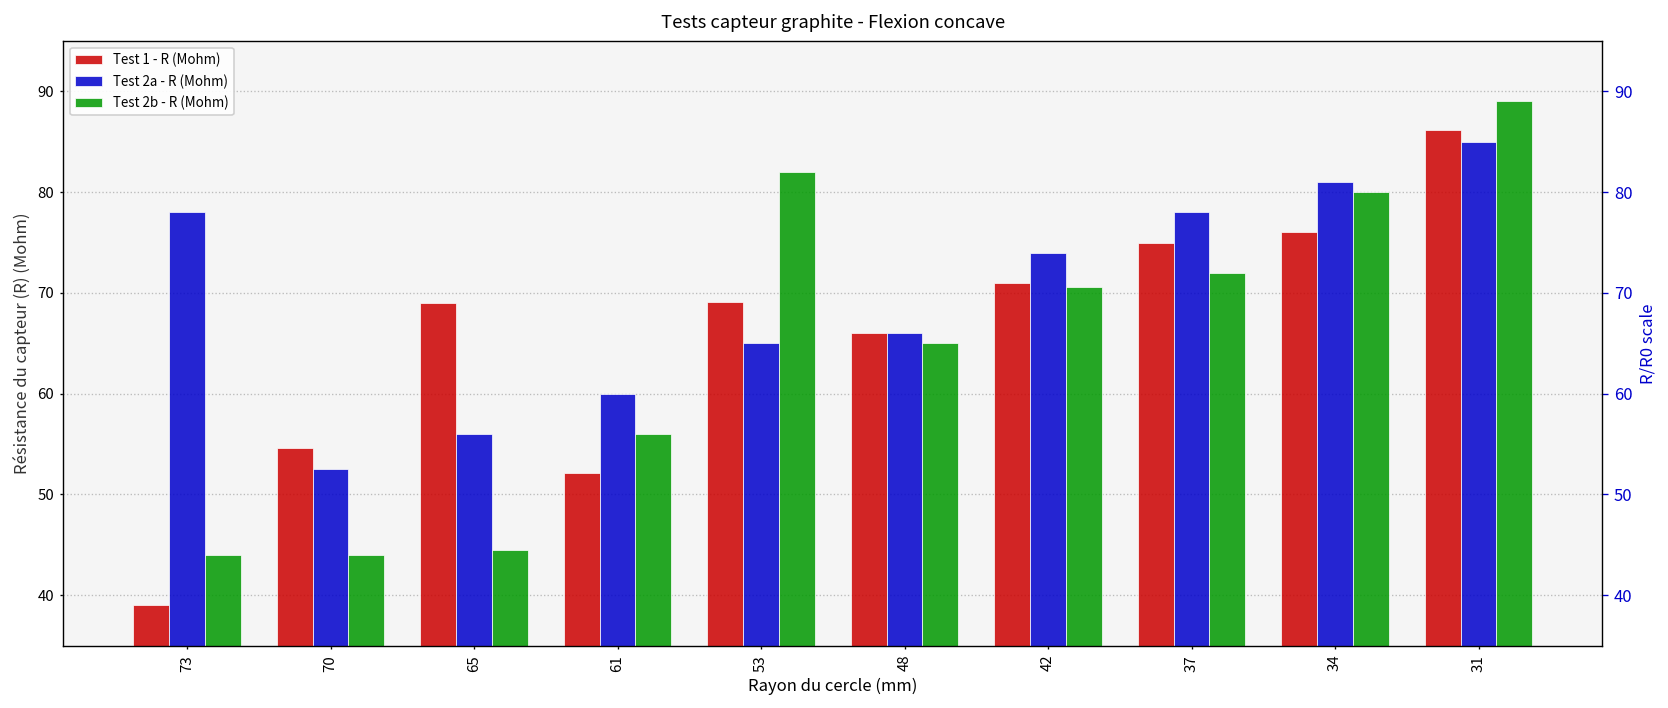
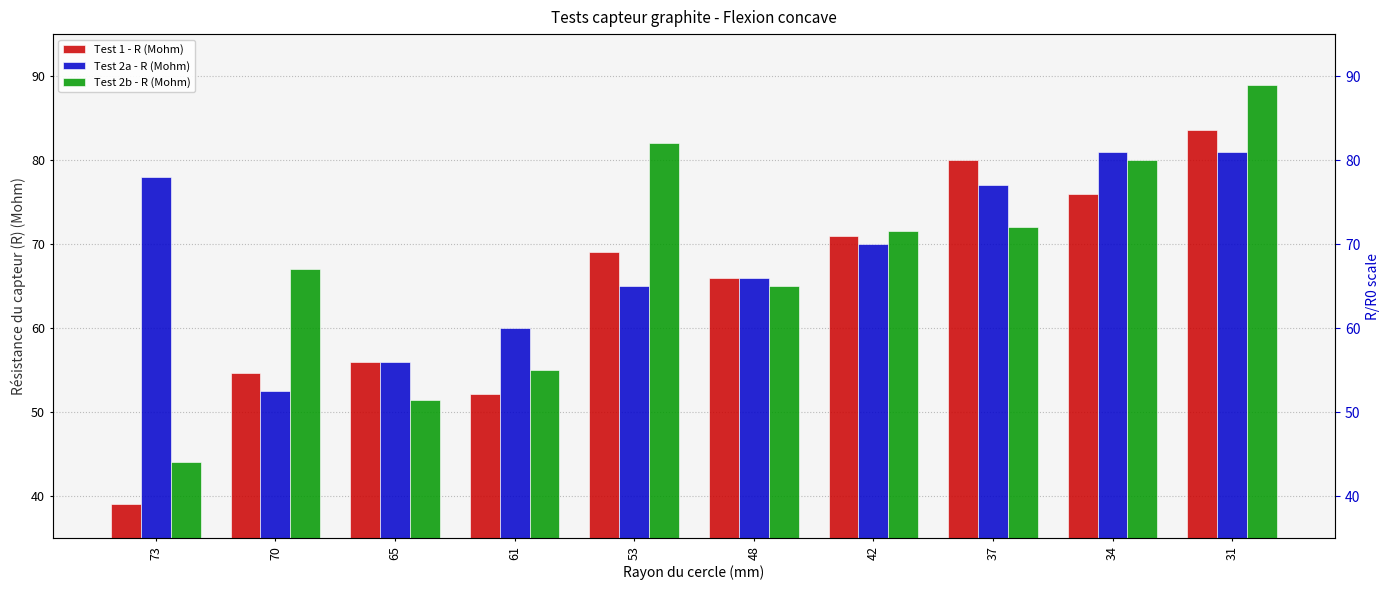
  {
    "Test 1 - R (Mohm)": {
      "73": 39,
      "70": 55,
-     "65": 69,
+     "65": 56,
      "61": 52,
      "53": 69,
      "48": 66,
      "42": 71,
-     "37": 75,
+     "37": 80,
      "34": 76,
-     "31": 86
+     "31": 84
    },
    "Test 2a - R (Mohm)": {
      "73": 78,
      "70": 53,
      "65": 56,
      "61": 60,
      "53": 65,
      "48": 66,
-     "42": 74,
-     "37": 78,
+     "42": 70,
+     "37": 77,
      "34": 81,
-     "31": 85
+     "31": 81
    },
    "Test 2b - R (Mohm)": {
      "73": 44,
-     "70": 44,
-     "65": 45,
-     "61": 56,
+     "70": 67,
+     "65": 51,
+     "61": 55,
      "53": 82,
      "48": 65,
-     "42": 71,
+     "42": 72,
      "37": 72,
      "34": 80,
      "31": 89
    }
  }
